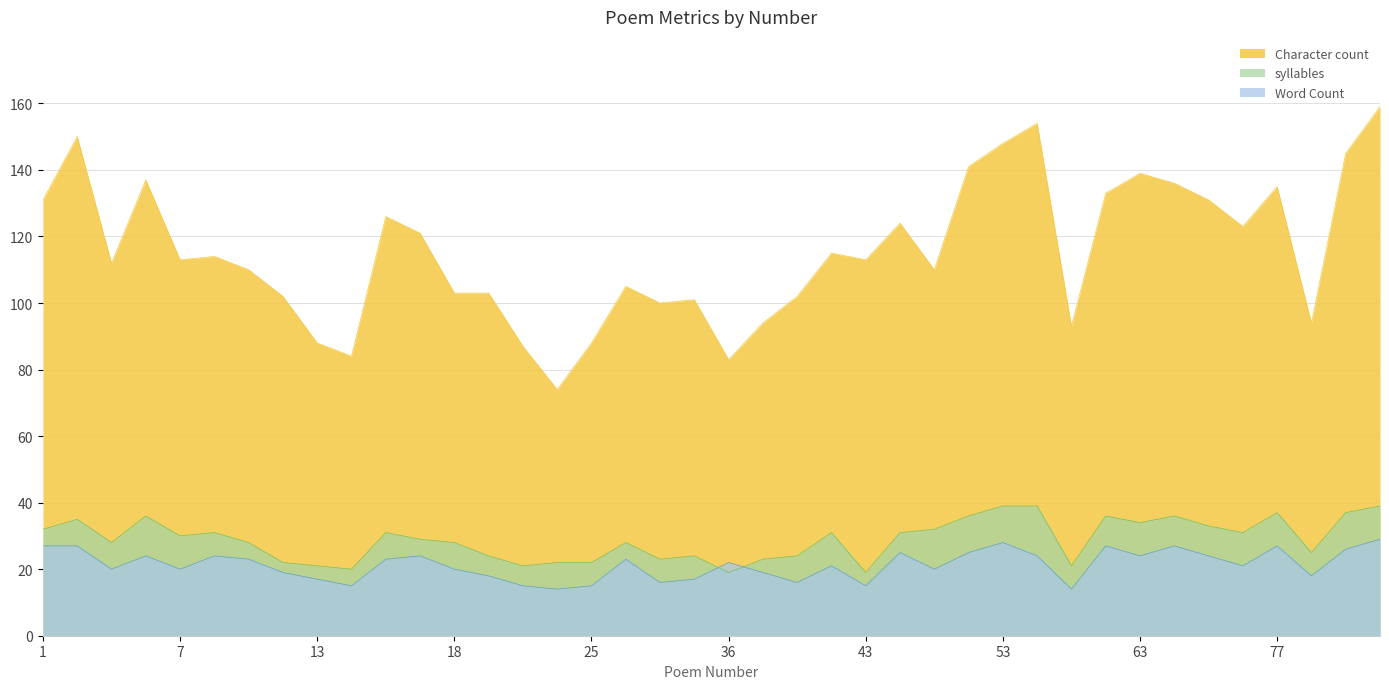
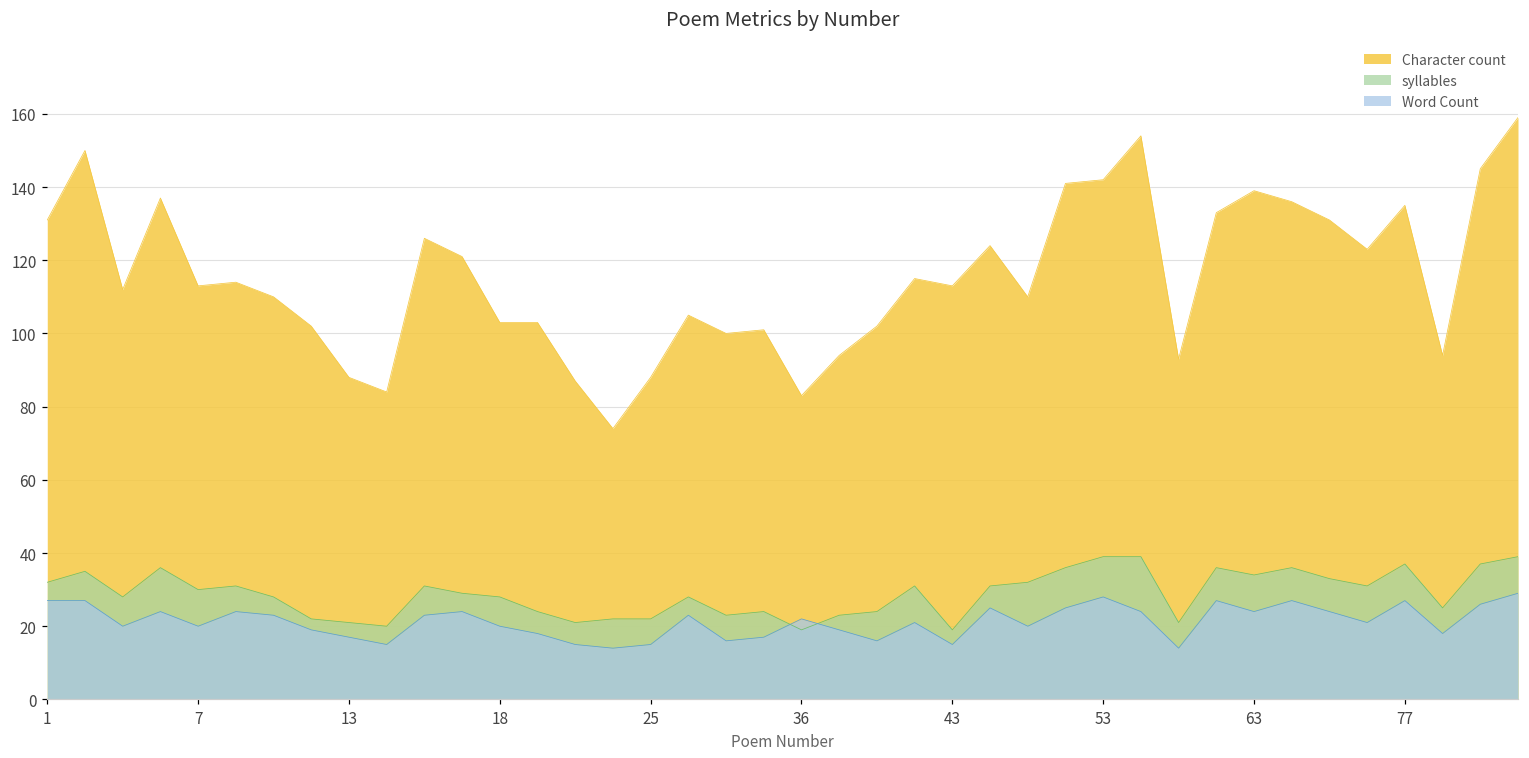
  {
    "Character count": {
      "36": 83,
      "43": 113,
-     "53": 148,
+     "53": 142,
      "63": 139,
      "77": 135
    },
    "syllables": {
      "36": 19,
      "43": 19,
      "53": 39,
      "63": 34,
      "77": 37
    },
    "Word Count": {
      "36": 22,
      "43": 15,
      "53": 28,
      "63": 24,
      "77": 27
    }
  }
